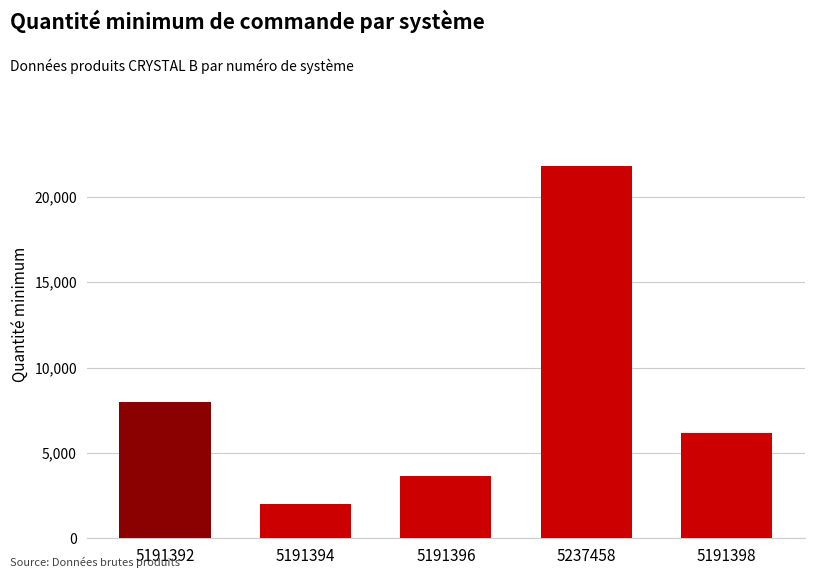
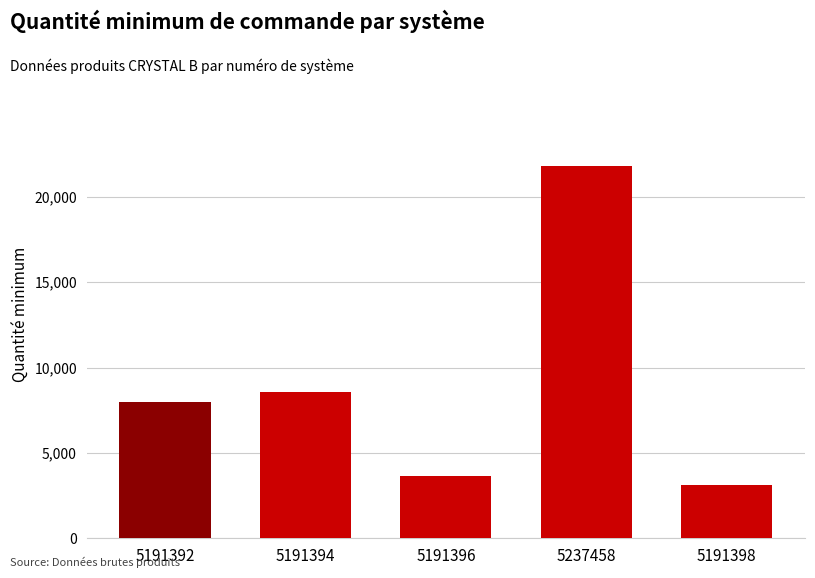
  {
    "5191392": "8,000",
-   "5191394": "2,000",
+   "5191394": "8,600",
    "5191396": "3,600",
    "5237458": "21,800",
-   "5191398": "6,200"
+   "5191398": "3,200"
  }
